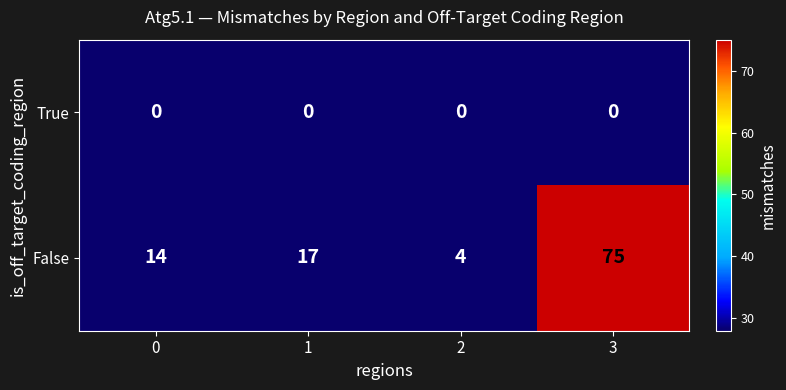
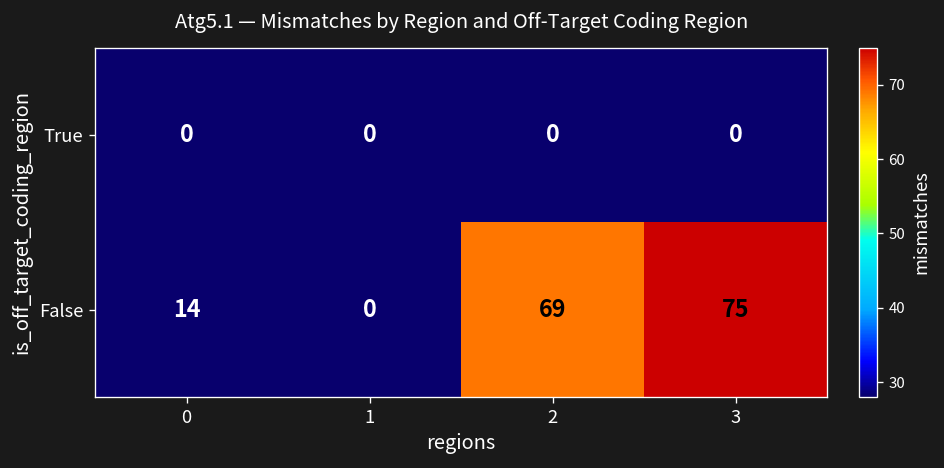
  {
    "True": {
      "0": 0,
      "1": 0,
      "2": 0,
      "3": 0
    },
    "False": {
      "0": 14,
-     "1": 17,
-     "2": 4,
+     "1": 0,
+     "2": 69,
      "3": 75
    }
  }
